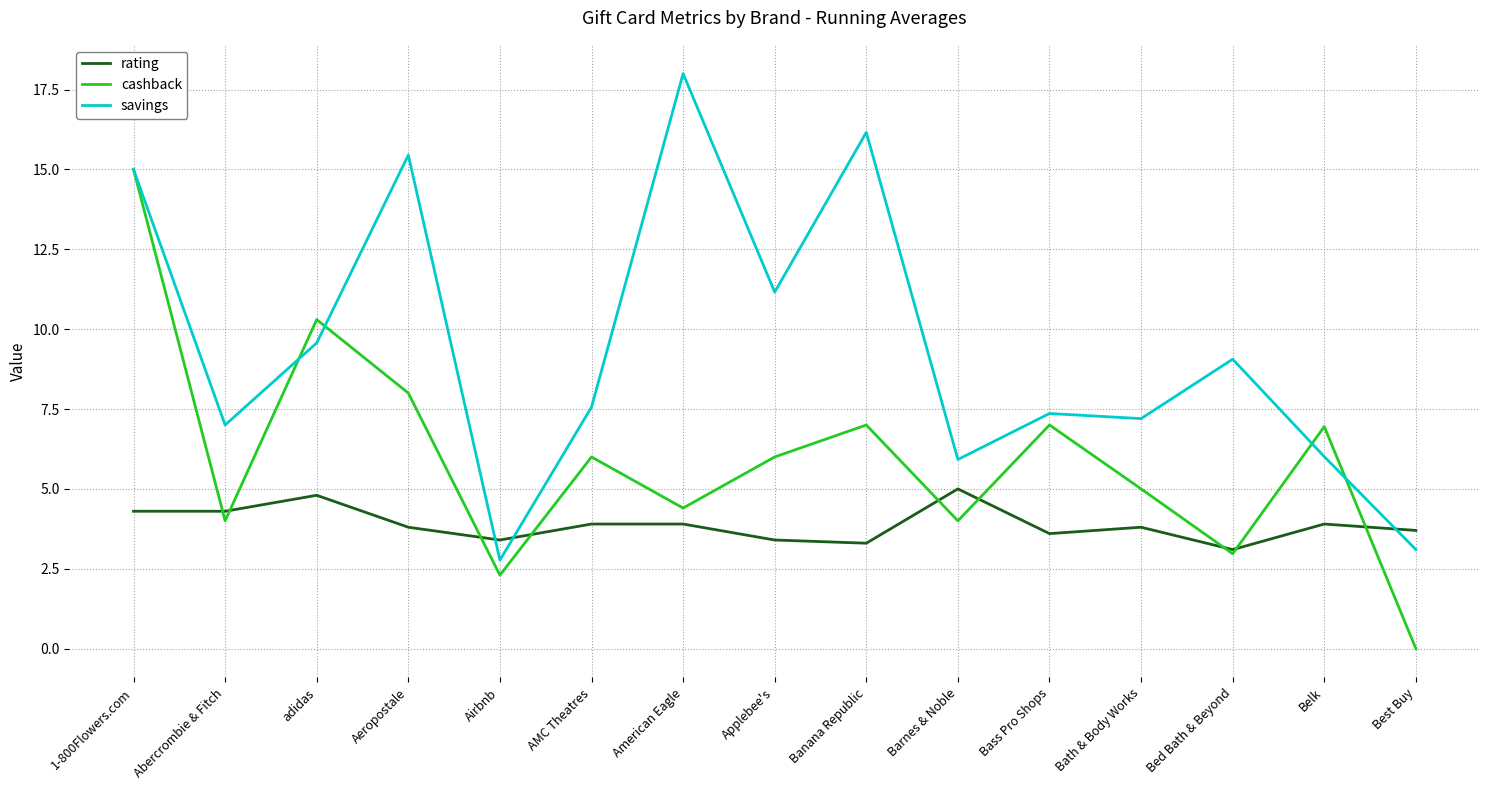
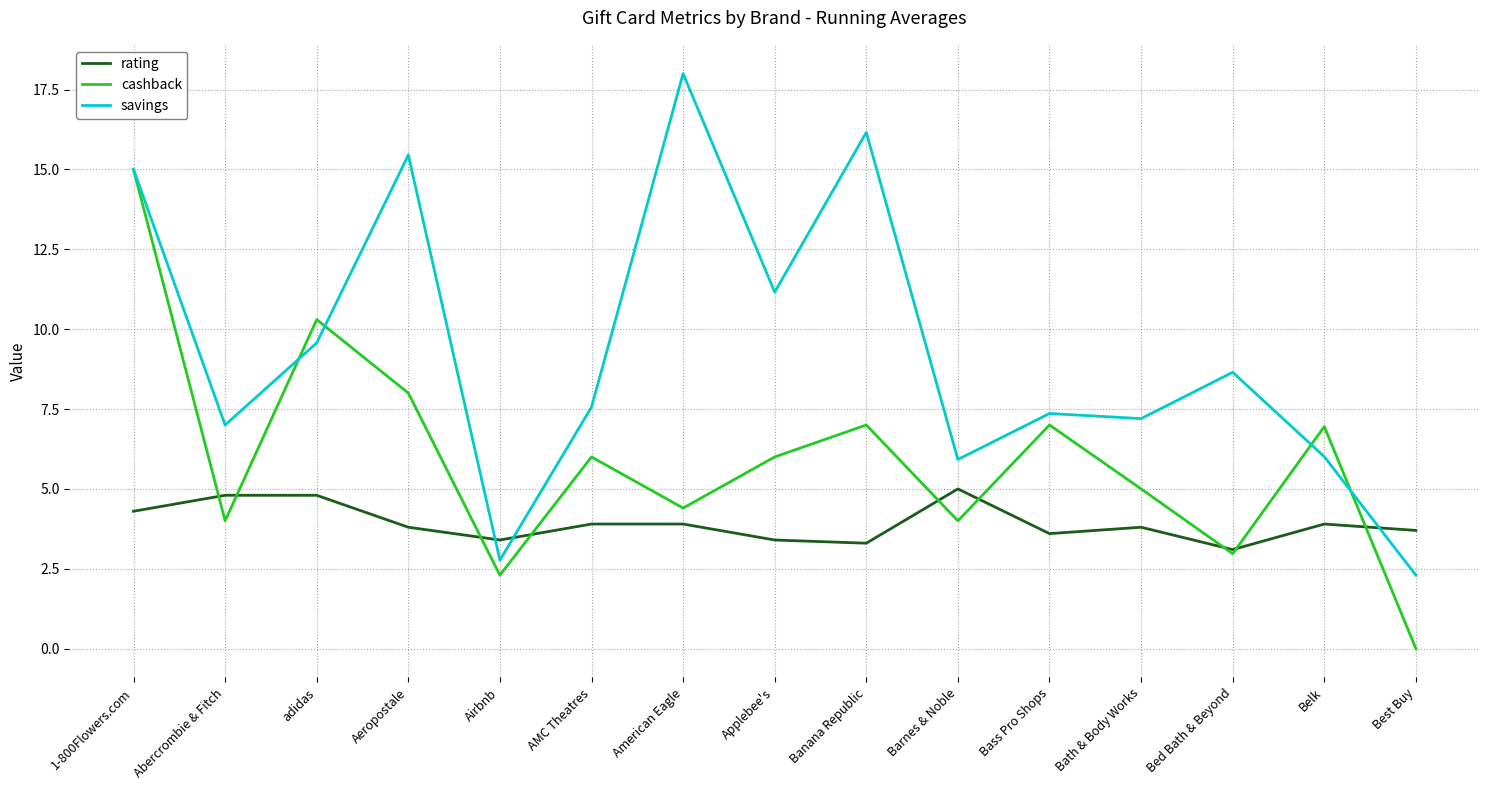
  {
    "rating": {
      "1-800Flowers.com": 4.3,
-     "Abercrombie & Fitch": 4.3,
+     "Abercrombie & Fitch": 4.8,
      "adidas": 4.8,
      "Aeropostale": 3.8,
      "Airbnb": 3.4,
      "AMC Theatres": 3.9,
      "American Eagle": 3.9,
      "Applebee's": 3.4,
      "Banana Republic": 3.3,
      "Barnes & Noble": 5.0,
      "Bass Pro Shops": 3.6,
      "Bath & Body Works": 3.8,
      "Bed Bath & Beyond": 3.1,
      "Belk": 3.9,
      "Best Buy": 3.7
    },
    "cashback": {
      "Abercrombie & Fitch": 4.0,
      "adidas": 10.3,
      "Aeropostale": 8.0,
      "Airbnb": 2.3,
      "AMC Theatres": 6.0,
      "American Eagle": 4.4,
      "Applebee's": 6.0,
      "Banana Republic": 7.0,
      "Barnes & Noble": 4.0,
      "Bass Pro Shops": 7.0,
      "Bath & Body Works": 5.0,
      "Bed Bath & Beyond": 3.0,
      "Belk": 7.0,
      "Best Buy": 0.0
    },
    "savings": {
      "Abercrombie & Fitch": 7.0,
      "adidas": 9.6,
      "Aeropostale": 15.5,
      "Airbnb": 2.8,
      "AMC Theatres": 7.6,
      "American Eagle": 18.0,
      "Applebee's": 11.2,
      "Banana Republic": 16.2,
      "Barnes & Noble": 5.9,
      "Bass Pro Shops": 7.4,
      "Bath & Body Works": 7.2,
-     "Bed Bath & Beyond": 9.1,
+     "Bed Bath & Beyond": 8.7,
      "Belk": 6.0,
-     "Best Buy": 3.1
+     "Best Buy": 2.3
    }
  }
